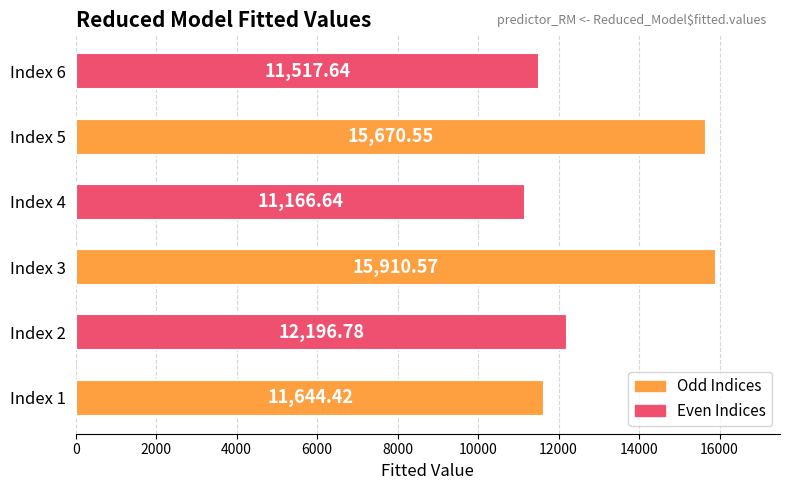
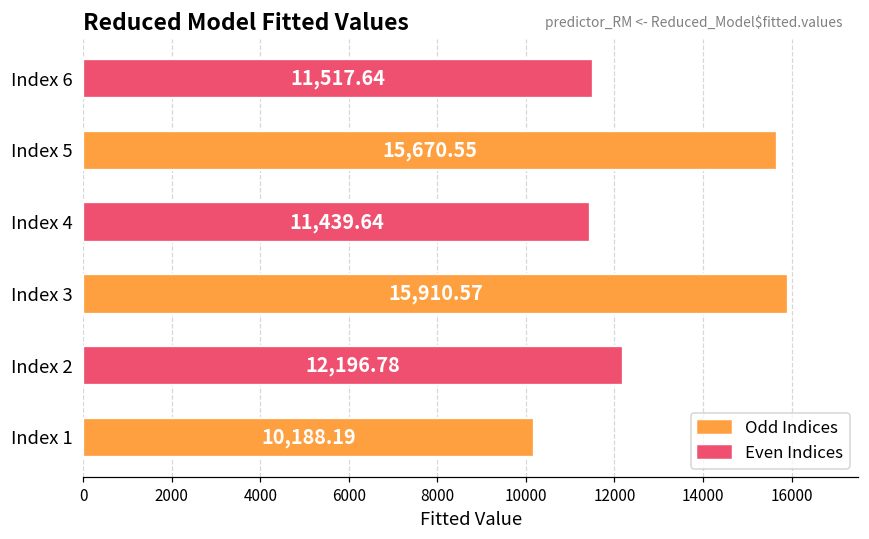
  {
    "Index 6": "11,517.64",
    "Index 5": "15,670.55",
-   "Index 4": "11,166.64",
+   "Index 4": "11,439.64",
    "Index 3": "15,910.57",
    "Index 2": "12,196.78",
-   "Index 1": "11,644.42"
+   "Index 1": "10,188.19"
  }
